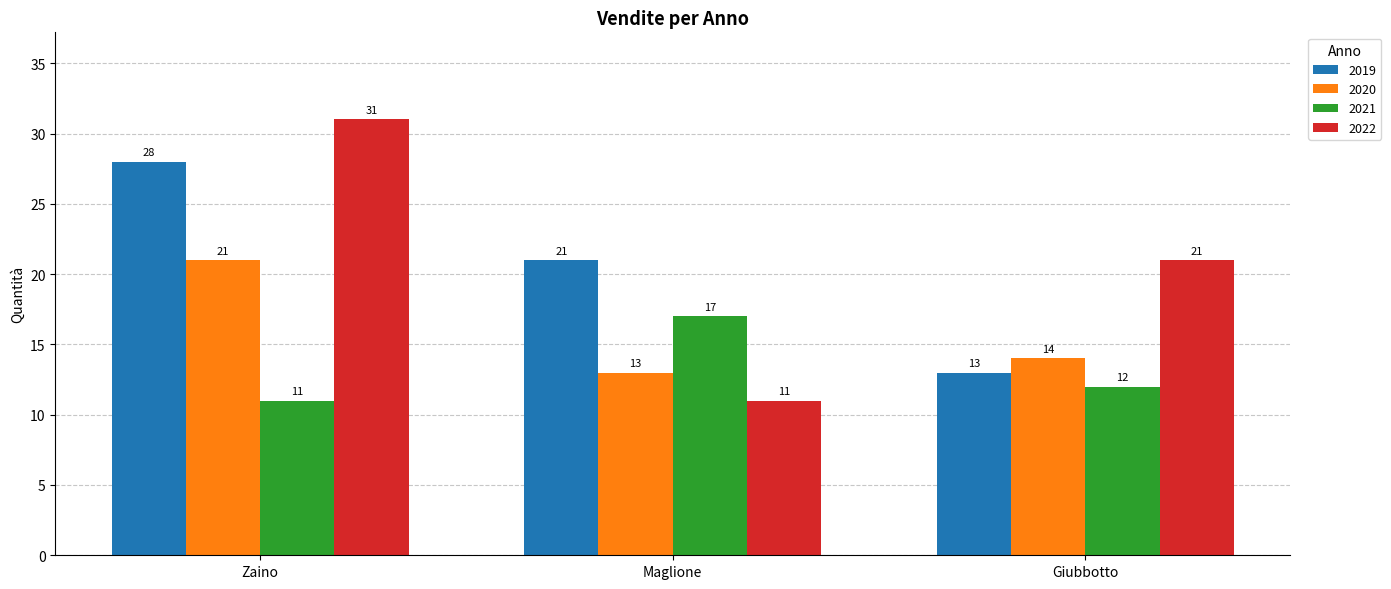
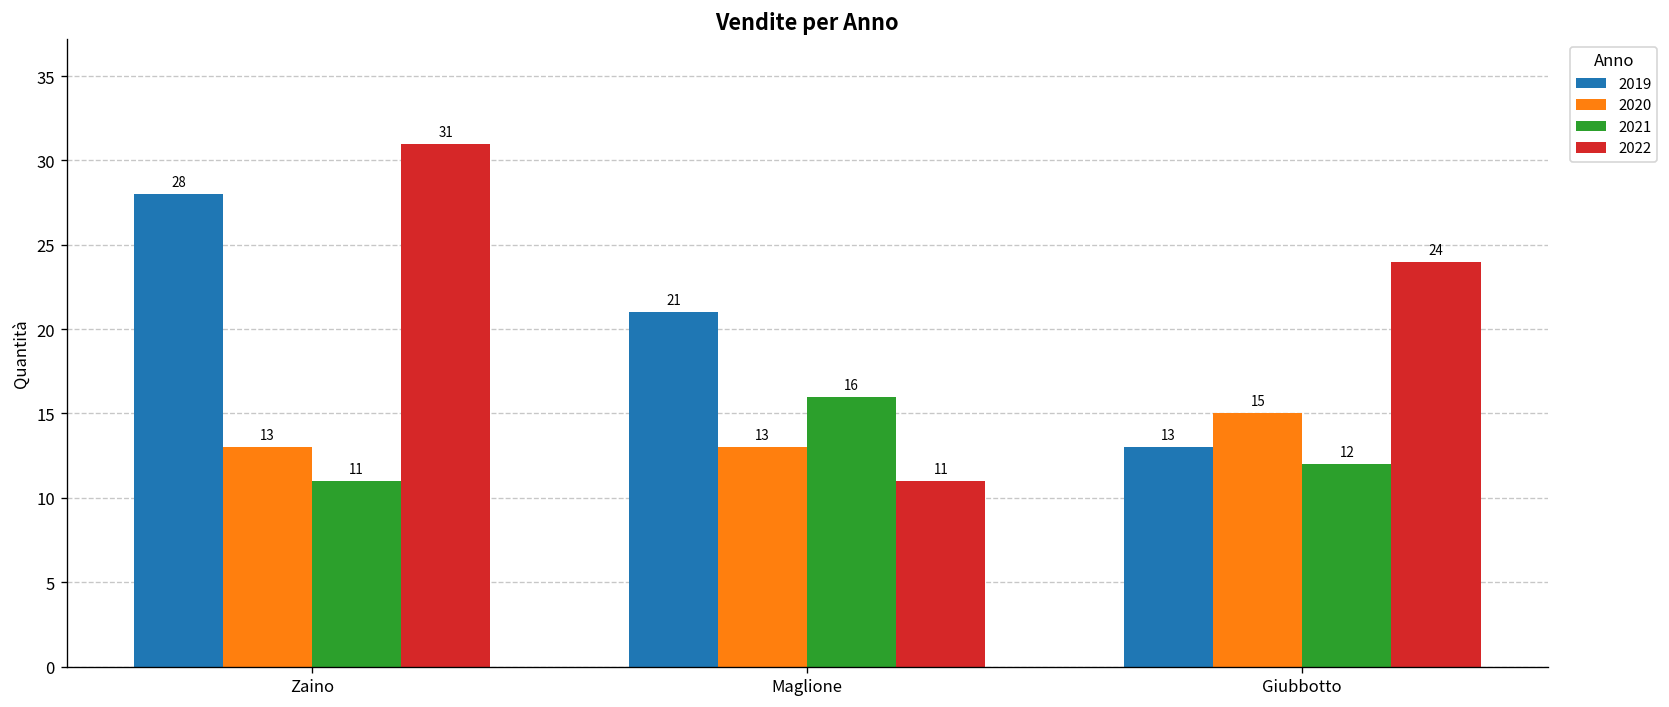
  {
    "2019": {
      "Zaino": 28,
      "Maglione": 21,
      "Giubbotto": 13
    },
    "2020": {
-     "Zaino": 21,
+     "Zaino": 13,
      "Maglione": 13,
-     "Giubbotto": 14
+     "Giubbotto": 15
    },
    "2021": {
      "Zaino": 11,
-     "Maglione": 17,
+     "Maglione": 16,
      "Giubbotto": 12
    },
    "2022": {
      "Zaino": 31,
      "Maglione": 11,
-     "Giubbotto": 21
+     "Giubbotto": 24
    }
  }
